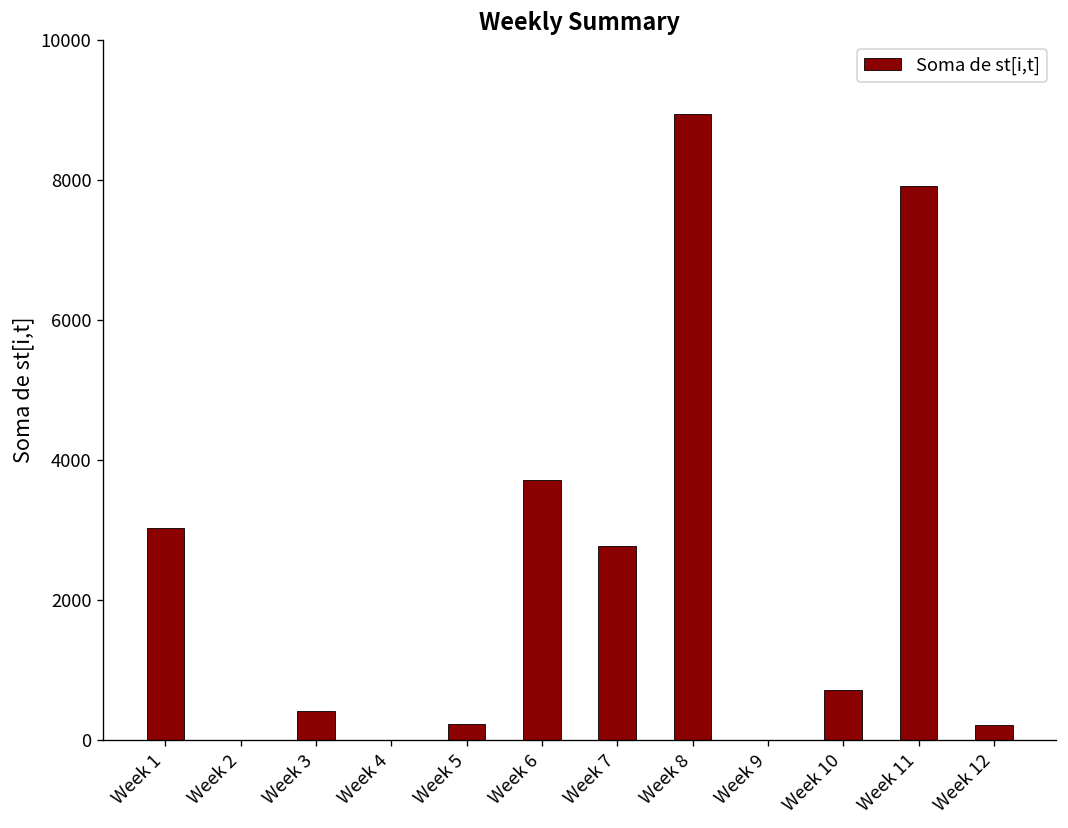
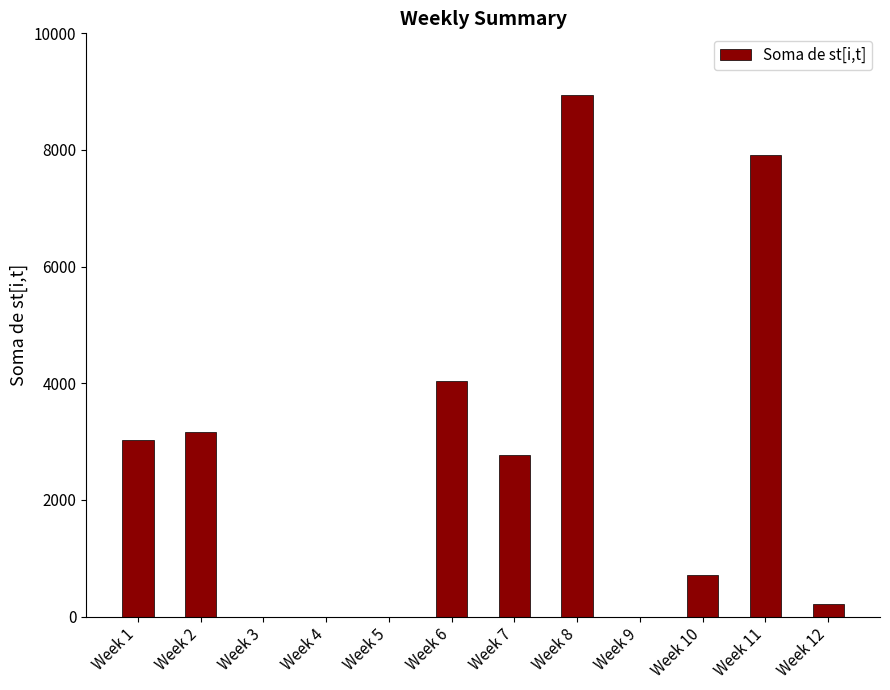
  {
    "Week 1": 3000,
-   "Week 2": 0,
-   "Week 3": 400,
+   "Week 2": 3200,
+   "Week 3": 0,
    "Week 4": 0,
-   "Week 5": 200,
-   "Week 6": 3700,
+   "Week 5": 0,
+   "Week 6": 4000,
    "Week 7": 2800,
    "Week 8": 8900,
    "Week 9": 0,
    "Week 10": 700,
    "Week 11": 7900,
    "Week 12": 200
  }
